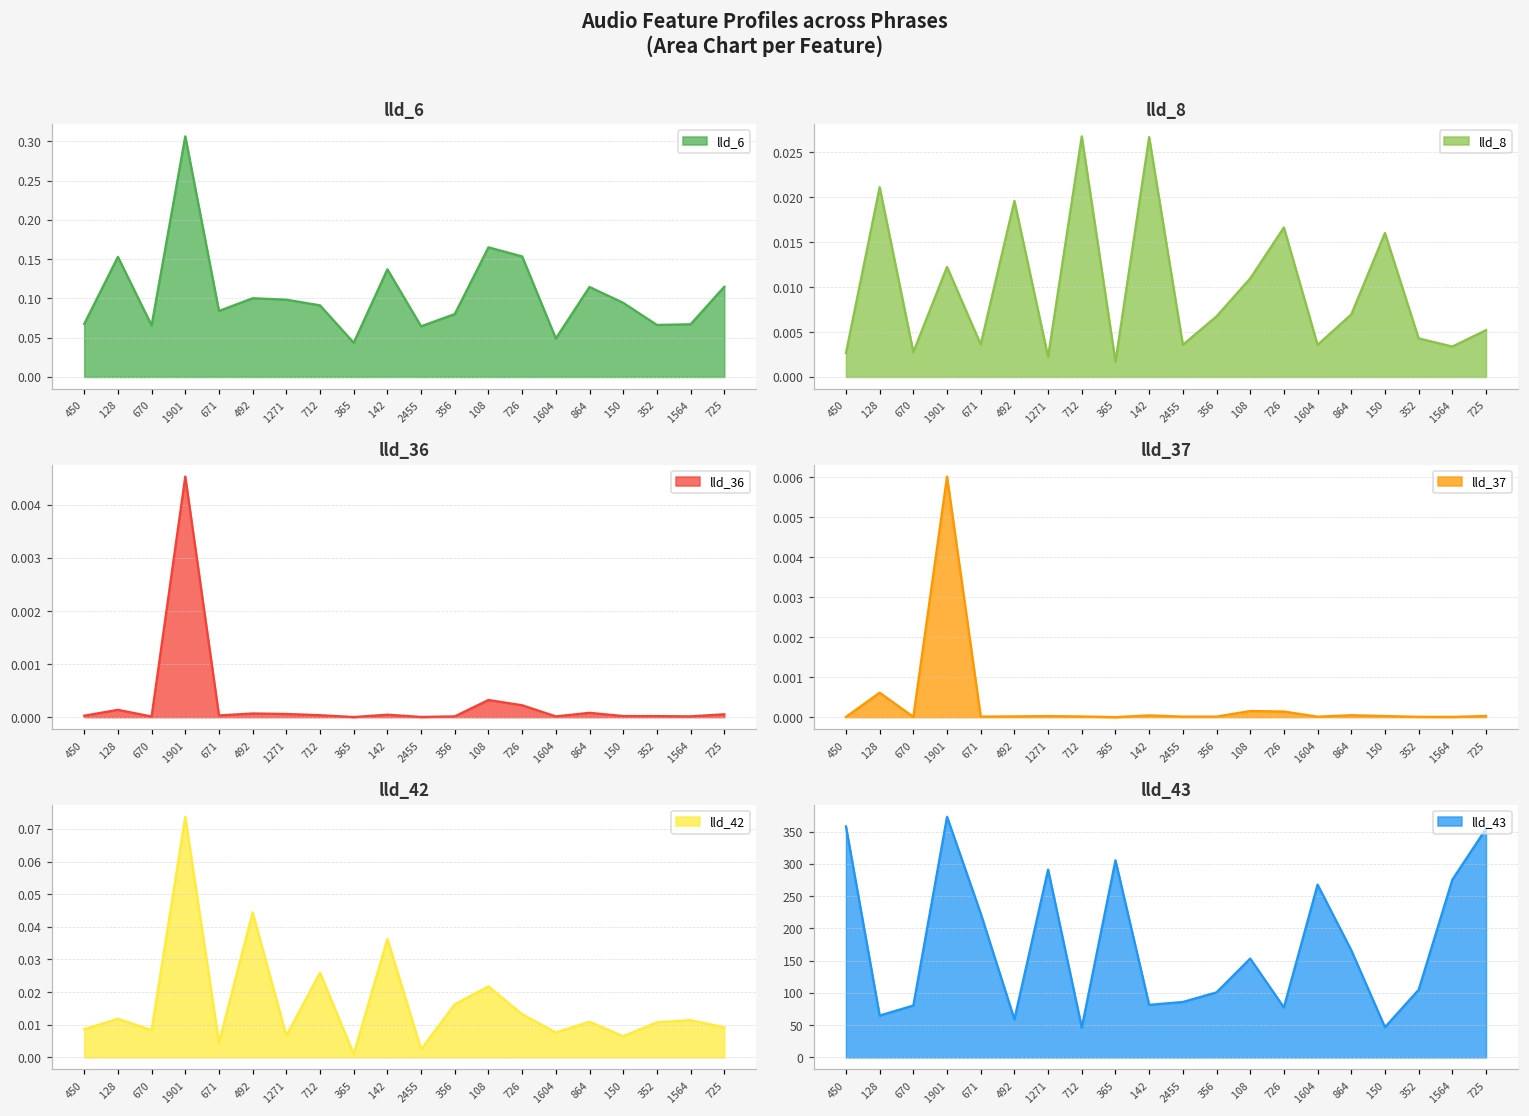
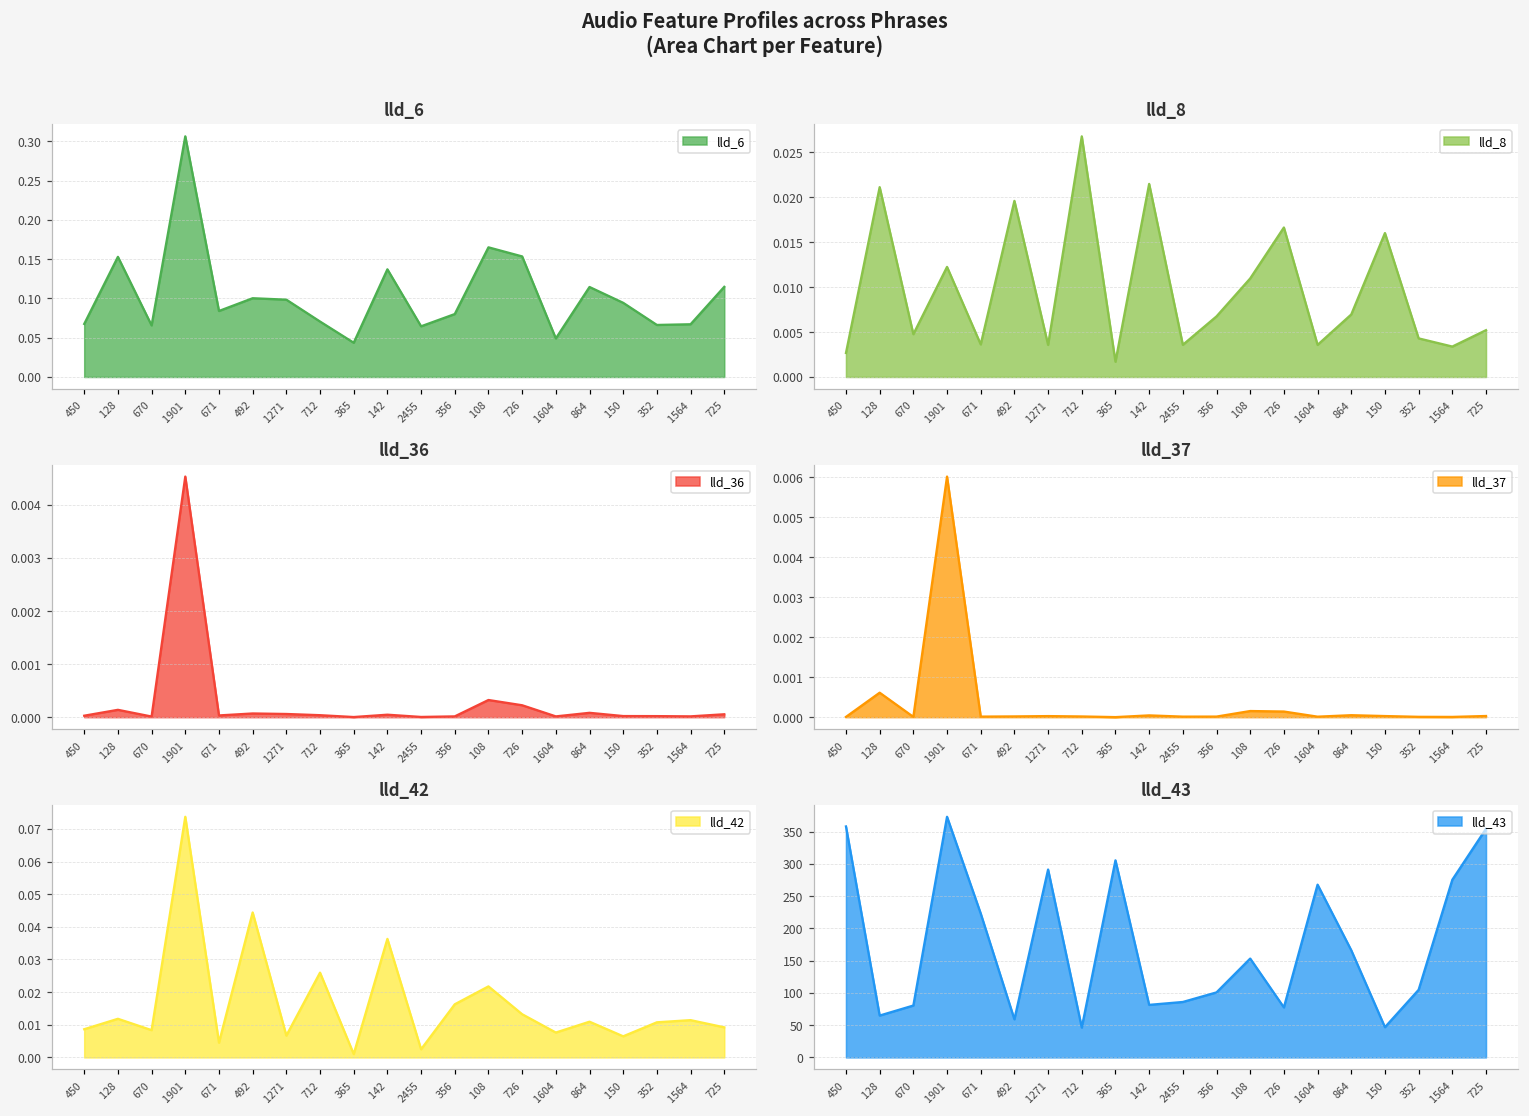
  {
    "lld_6": {
      "450": 0.07,
      "128": 0.15,
      "670": 0.07,
      "1901": 0.31,
      "671": 0.08,
      "492": 0.10,
      "1271": 0.10,
-     "712": 0.09,
+     "712": 0.07,
      "365": 0.04,
      "142": 0.14,
      "2455": 0.06,
      "356": 0.08,
      "108": 0.17,
      "726": 0.15,
      "1604": 0.05,
      "864": 0.11,
      "150": 0.09,
      "352": 0.07,
      "1564": 0.07,
      "725": 0.11
    },
    "lld_8": {
      "450": 0.003,
      "128": 0.021,
-     "670": 0.003,
+     "670": 0.005,
      "1901": 0.012,
      "671": 0.004,
      "492": 0.020,
-     "1271": 0.002,
+     "1271": 0.004,
      "712": 0.027,
      "365": 0.002,
-     "142": 0.027,
+     "142": 0.021,
      "2455": 0.004,
      "356": 0.007,
      "108": 0.011,
      "726": 0.017,
      "1604": 0.004,
      "864": 0.007,
      "150": 0.016,
      "352": 0.004,
      "1564": 0.003,
      "725": 0.005
    },
    "lld_36": {
      "450": 0.0000,
      "128": 0.0001,
      "670": 0.0000,
      "1901": 0.0045,
      "671": 0.0000,
      "492": 0.0001,
      "1271": 0.0001,
      "712": 0.0000,
      "365": 0.0000,
      "142": 0.0000,
      "2455": 0.0000,
      "356": 0.0000,
      "108": 0.0003,
      "726": 0.0002,
      "1604": 0.0000,
      "864": 0.0001,
      "150": 0.0000,
      "352": 0.0000,
      "1564": 0.0000,
      "725": 0.0001
    },
    "lld_37": {
      "450": 0.0000,
      "128": 0.0006,
      "670": 0.0000,
      "1901": 0.0060,
      "671": 0.0000,
      "492": 0.0000,
      "1271": 0.0000,
      "712": 0.0000,
      "365": 0.0000,
      "142": 0.0000,
      "2455": 0.0000,
      "356": 0.0000,
      "108": 0.0002,
      "726": 0.0001,
      "1604": 0.0000,
      "864": 0.0000,
      "150": 0.0000,
      "352": 0.0000,
      "1564": 0.0000,
      "725": 0.0000
    },
    "lld_42": {
      "450": 0.009,
      "128": 0.012,
      "670": 0.008,
      "1901": 0.074,
      "671": 0.005,
      "492": 0.044,
      "1271": 0.007,
      "712": 0.026,
      "365": 0.001,
      "142": 0.036,
      "2455": 0.002,
      "356": 0.016,
      "108": 0.022,
      "726": 0.013,
      "1604": 0.008,
      "864": 0.011,
      "150": 0.006,
      "352": 0.011,
      "1564": 0.011,
      "725": 0.009
    },
    "lld_43": {
      "450": 360,
      "128": 60,
      "670": 80,
      "1901": 370,
      "671": 220,
      "492": 60,
      "1271": 290,
      "712": 50,
      "365": 310,
      "142": 80,
      "2455": 90,
      "356": 100,
      "108": 150,
      "726": 80,
      "1604": 270,
      "864": 170,
      "150": 50,
      "352": 100,
      "1564": 280
    }
  }
